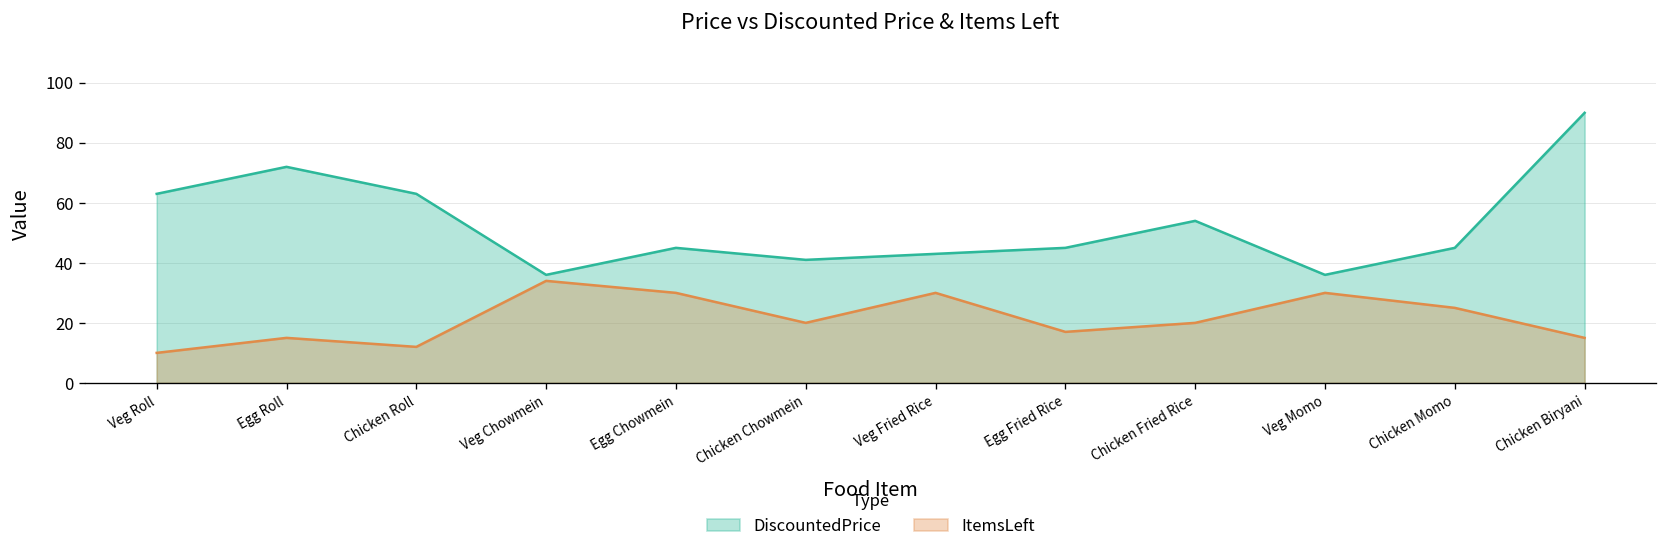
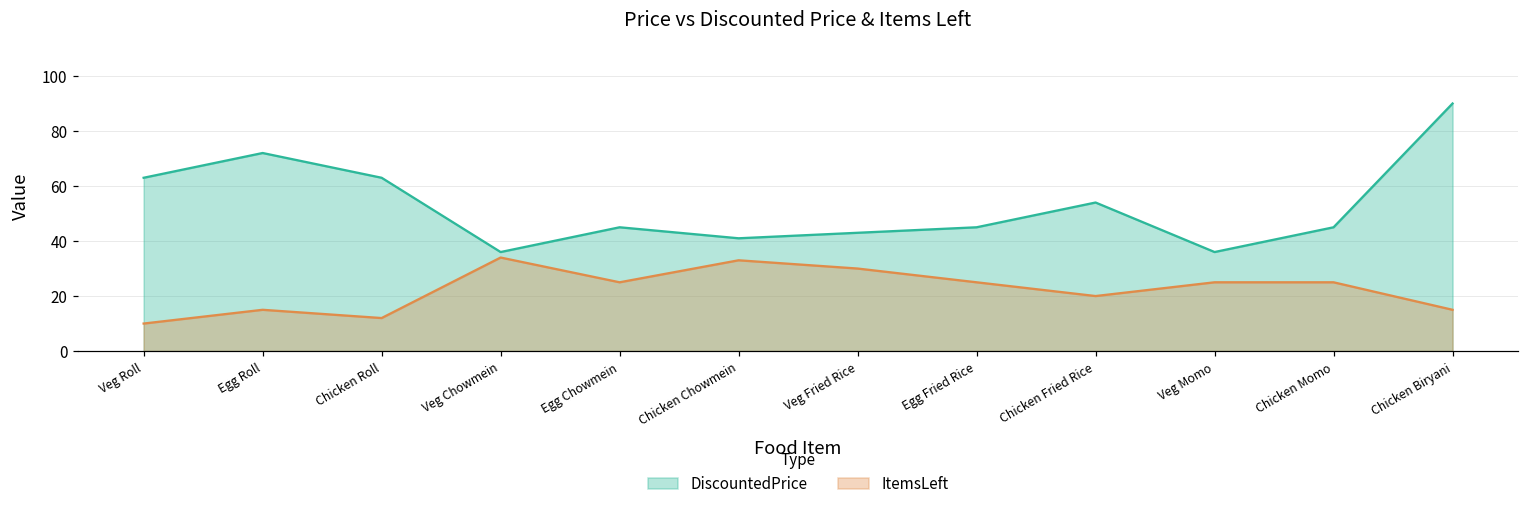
  {
    "DiscountedPrice": {
      "Veg Roll": 63,
      "Egg Roll": 72,
      "Chicken Roll": 63,
      "Veg Chowmein": 36,
      "Egg Chowmein": 45,
      "Chicken Chowmein": 41,
      "Veg Fried Rice": 43,
      "Egg Fried Rice": 45,
      "Chicken Fried Rice": 54,
      "Veg Momo": 36,
      "Chicken Momo": 45,
      "Chicken Biryani": 90
    },
    "ItemsLeft": {
      "Veg Roll": 10,
      "Egg Roll": 15,
      "Chicken Roll": 12,
      "Veg Chowmein": 34,
-     "Egg Chowmein": 30,
-     "Chicken Chowmein": 20,
+     "Egg Chowmein": 25,
+     "Chicken Chowmein": 33,
      "Veg Fried Rice": 30,
-     "Egg Fried Rice": 17,
+     "Egg Fried Rice": 25,
      "Chicken Fried Rice": 20,
-     "Veg Momo": 30,
+     "Veg Momo": 25,
      "Chicken Momo": 25,
      "Chicken Biryani": 15
    }
  }
